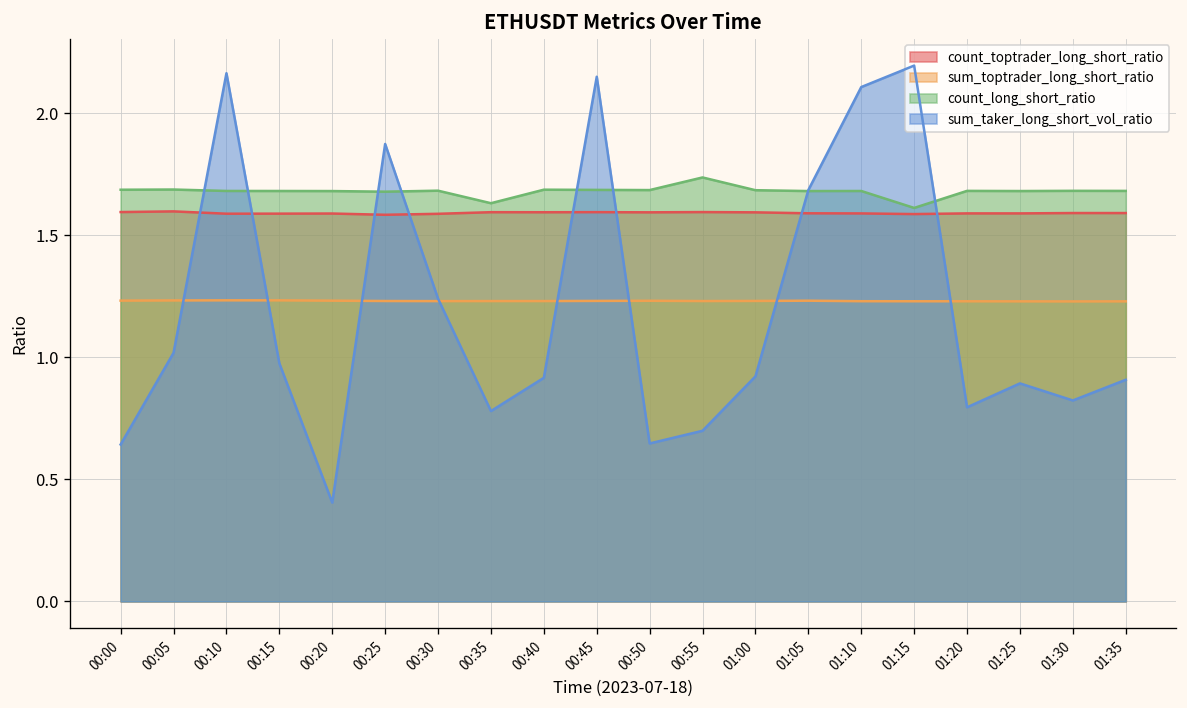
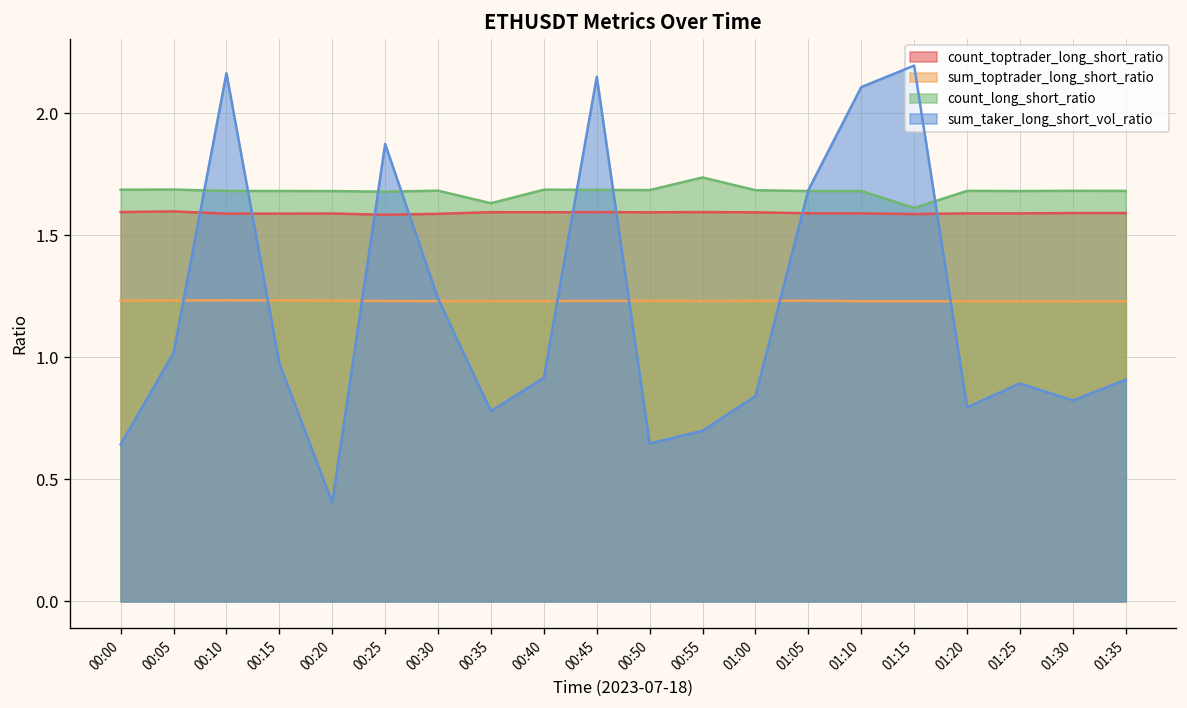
  {
    "count_toptrader_long_short_ratio": {
      "00:00": 1.59,
      "00:05": 1.60,
      "00:10": 1.59,
      "00:15": 1.59,
      "00:20": 1.59,
      "00:25": 1.58,
      "00:30": 1.59,
      "00:35": 1.59,
      "00:40": 1.59,
      "00:45": 1.59,
      "00:50": 1.59,
      "00:55": 1.59,
      "01:00": 1.59,
      "01:05": 1.59,
      "01:10": 1.59,
      "01:15": 1.59,
      "01:20": 1.59,
      "01:25": 1.59,
      "01:30": 1.59,
      "01:35": 1.59
    },
    "sum_toptrader_long_short_ratio": {
      "00:00": 1.23,
      "00:05": 1.23,
      "00:10": 1.23,
      "00:15": 1.23,
      "00:20": 1.23,
      "00:25": 1.23,
      "00:35": 1.23,
      "00:40": 1.23,
      "00:45": 1.23,
      "00:50": 1.23,
      "00:55": 1.23,
      "01:00": 1.23,
      "01:05": 1.23,
      "01:10": 1.23,
      "01:15": 1.23,
      "01:20": 1.23,
      "01:25": 1.23,
      "01:30": 1.23,
      "01:35": 1.23
    },
    "count_long_short_ratio": {
      "00:00": 1.69,
      "00:05": 1.69,
      "00:10": 1.68,
      "00:15": 1.68,
      "00:20": 1.68,
      "00:25": 1.68,
      "00:30": 1.68,
      "00:35": 1.63,
      "00:40": 1.69,
      "00:45": 1.69,
      "00:50": 1.68,
      "00:55": 1.74,
      "01:00": 1.68,
      "01:10": 1.68,
      "01:15": 1.61,
      "01:20": 1.68,
      "01:25": 1.68,
      "01:30": 1.68,
      "01:35": 1.68
    },
    "sum_taker_long_short_vol_ratio": {
      "00:00": 0.64,
      "00:05": 1.02,
      "00:10": 2.16,
      "00:15": 0.98,
      "00:20": 0.40,
      "00:25": 1.87,
      "00:35": 0.78,
      "00:40": 0.92,
      "00:45": 2.15,
      "00:50": 0.65,
      "00:55": 0.70,
-     "01:00": 0.92,
+     "01:00": 0.84,
      "01:10": 2.11,
      "01:20": 0.79,
      "01:25": 0.89,
      "01:30": 0.82,
      "01:35": 0.91
    }
  }
